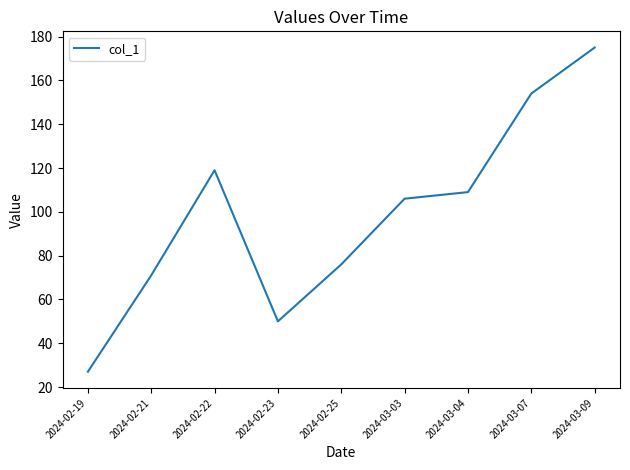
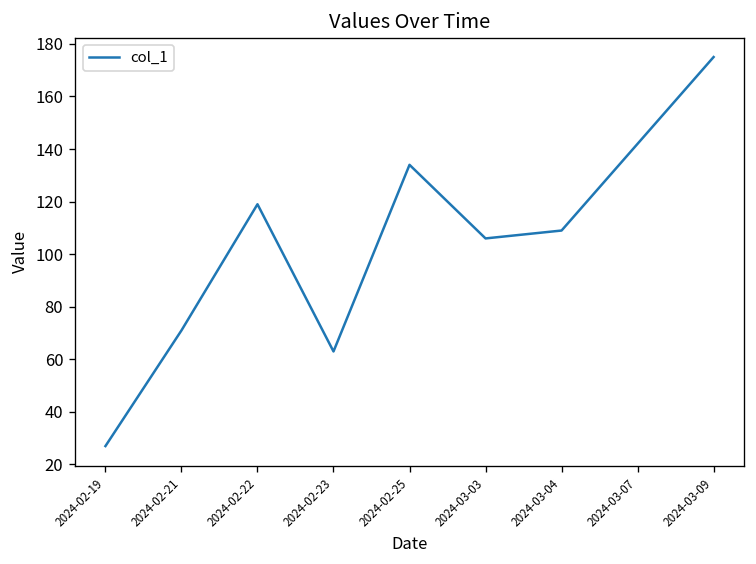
  {
    "2024-02-19": 27,
    "2024-02-21": 71,
    "2024-02-22": 119,
-   "2024-02-23": 50,
-   "2024-02-25": 76,
+   "2024-02-23": 63,
+   "2024-02-25": 134,
    "2024-03-03": 106,
    "2024-03-04": 109,
-   "2024-03-07": 154,
+   "2024-03-07": 142,
    "2024-03-09": 175
  }
